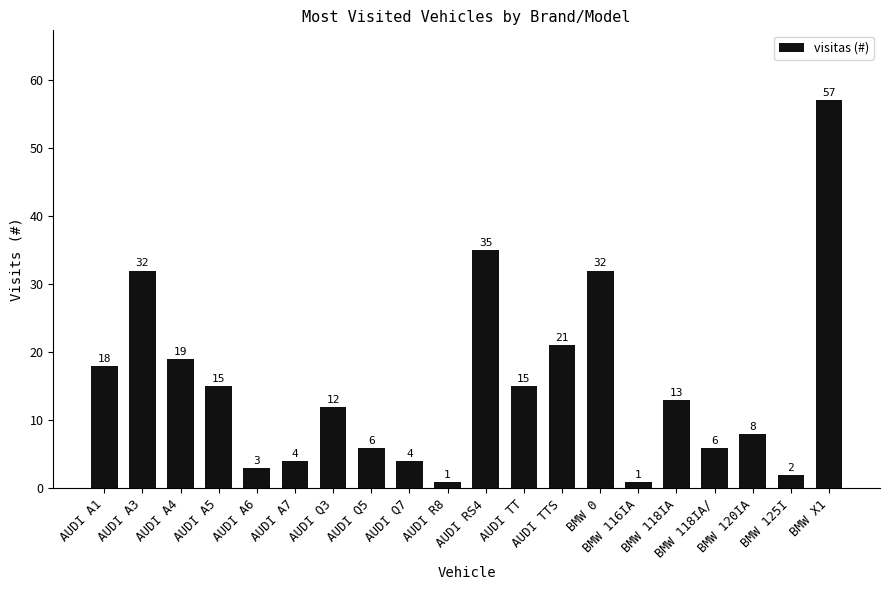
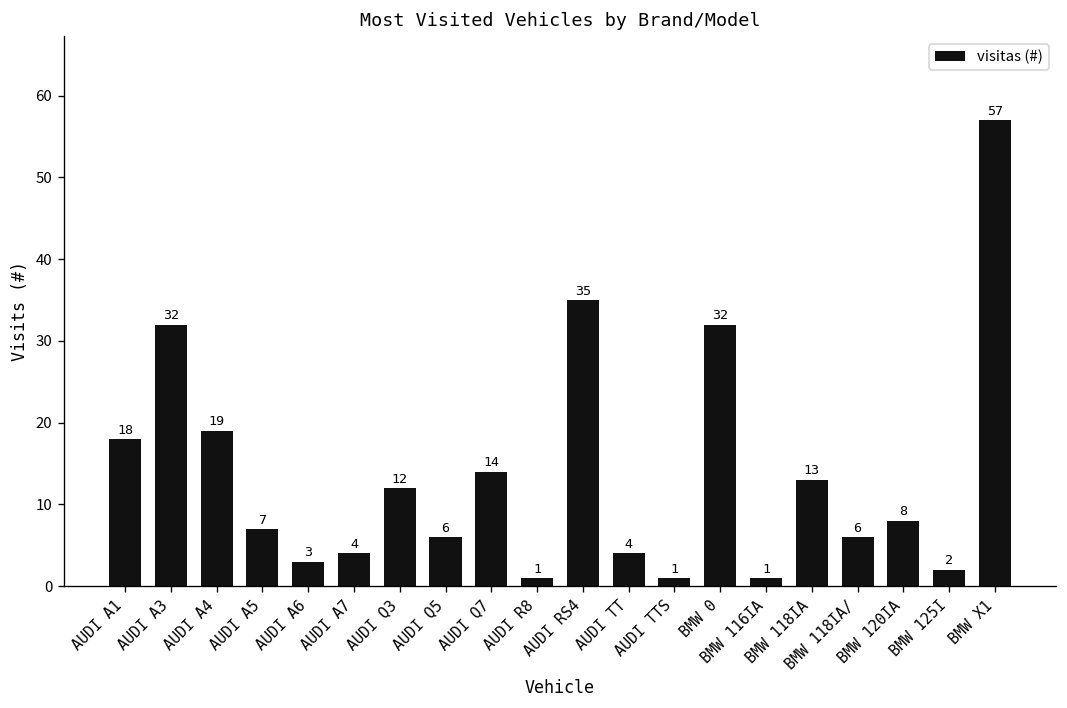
  {
    "AUDI A1": 18,
    "AUDI A3": 32,
    "AUDI A4": 19,
-   "AUDI A5": 15,
+   "AUDI A5": 7,
    "AUDI A6": 3,
    "AUDI A7": 4,
    "AUDI Q3": 12,
    "AUDI Q5": 6,
-   "AUDI Q7": 4,
+   "AUDI Q7": 14,
    "AUDI R8": 1,
    "AUDI RS4": 35,
-   "AUDI TT": 15,
-   "AUDI TTS": 21,
+   "AUDI TT": 4,
+   "AUDI TTS": 1,
    "BMW 0": 32,
    "BMW 116IA": 1,
    "BMW 118IA": 13,
    "BMW 118IA/": 6,
    "BMW 120IA": 8,
    "BMW 125I": 2,
    "BMW X1": 57
  }
